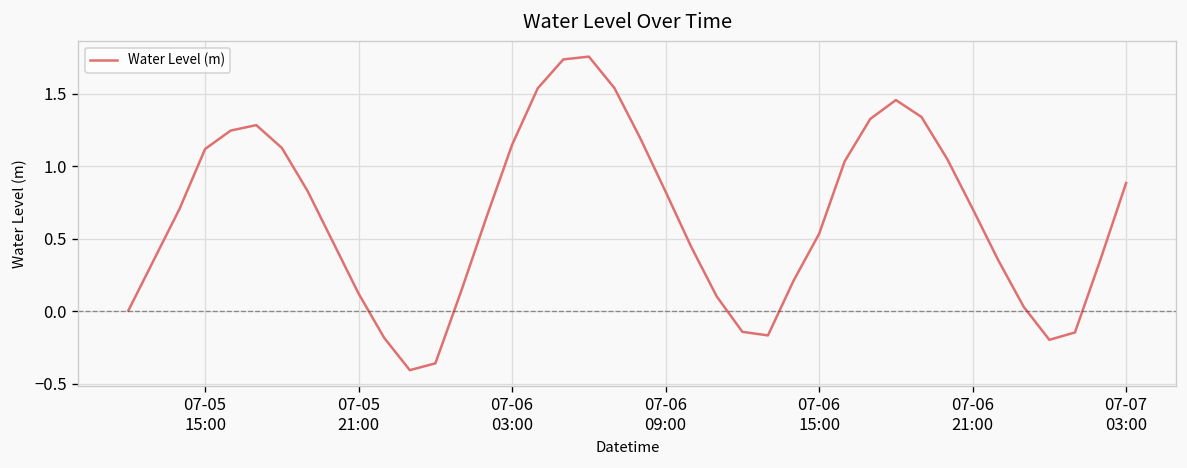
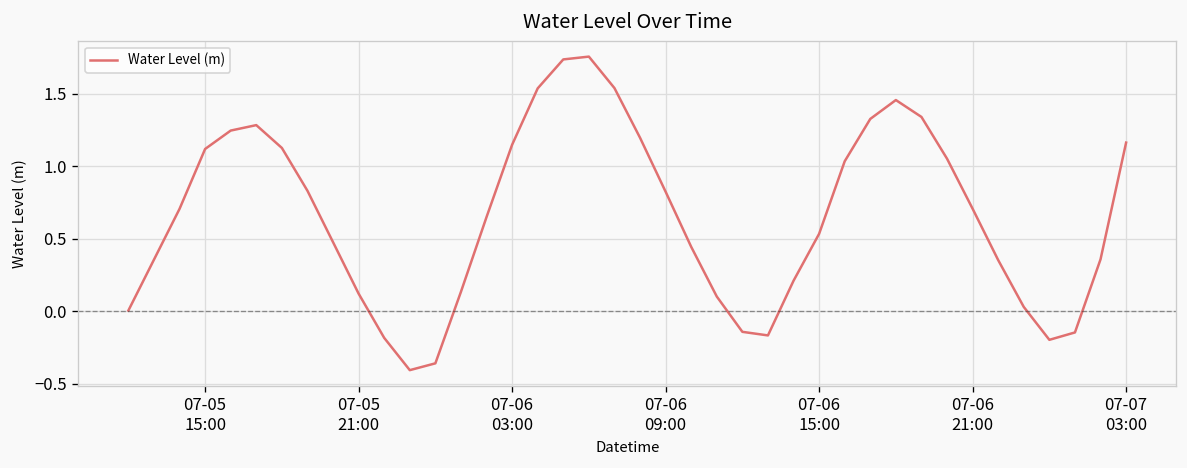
  {
    "07-05 15:00": 1.12,
    "07-05 21:00": 0.12,
    "07-06 03:00": 1.15,
    "07-06 09:00": 0.82,
    "07-06 15:00": 0.53,
    "07-06 21:00": 0.71,
-   "07-07 03:00": 0.88
+   "07-07 03:00": 1.16
  }
